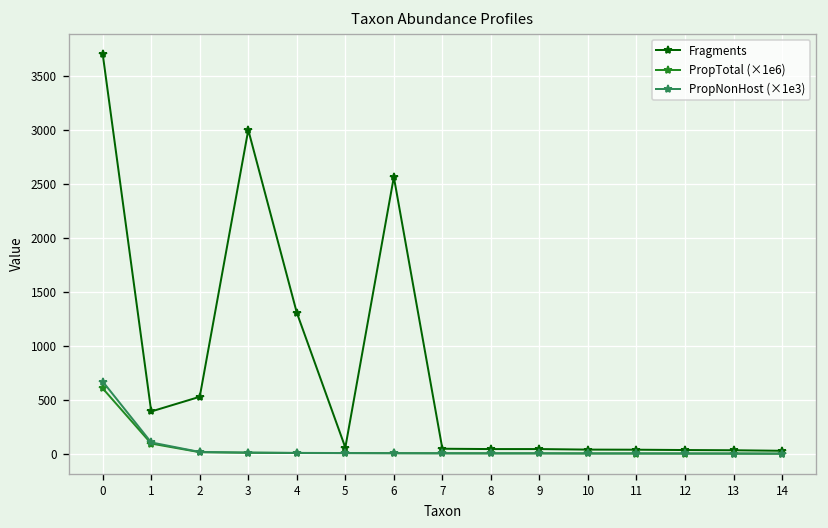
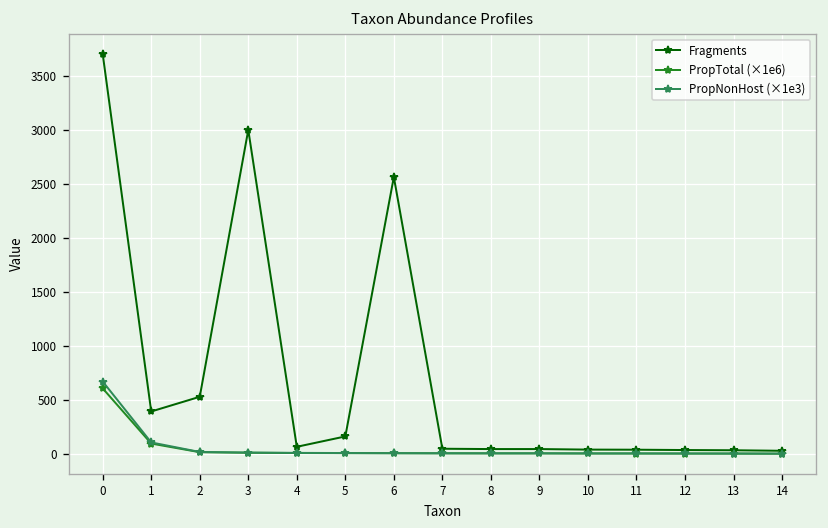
  {
    "Fragments": {
      "0": 3700,
      "1": 400,
      "2": 500,
      "3": 3000,
-     "4": 1300,
-     "5": 100,
+     "4": 100,
+     "5": 200,
      "6": 2600,
      "7": 100,
      "8": 0,
      "9": 0,
      "10": 0,
      "11": 0,
      "12": 0,
      "13": 0
    }
  }
